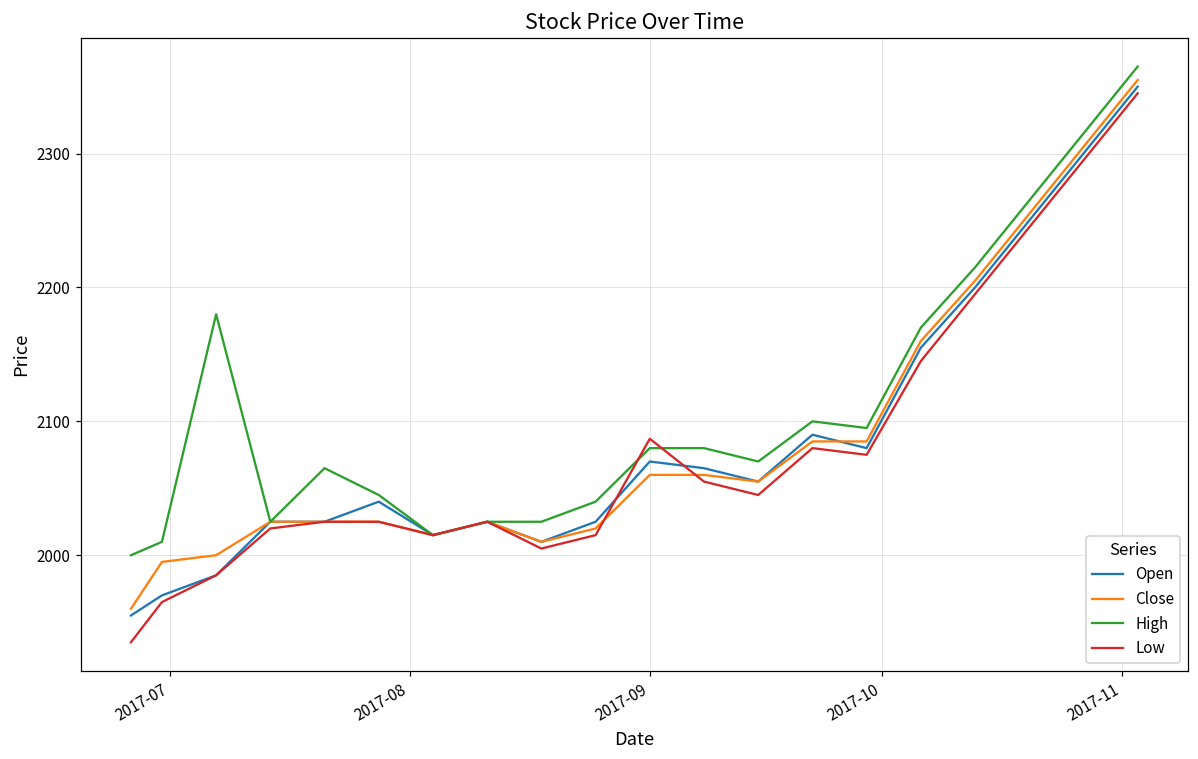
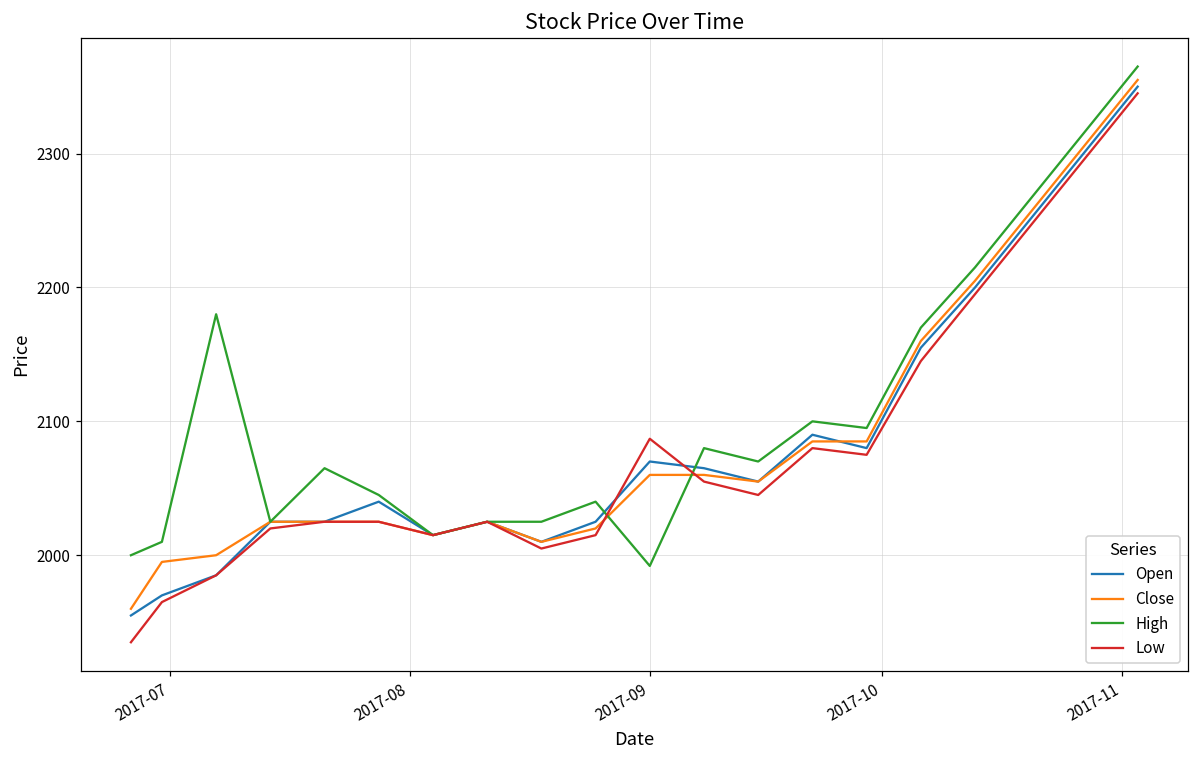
  {
    "Open": {
      "2017-09": 2070
    },
    "Close": {
      "2017-09": 2060
    },
    "High": {
-     "2017-09": 2080
+     "2017-09": 1992
    },
    "Low": {
      "2017-09": 2087
    }
  }
